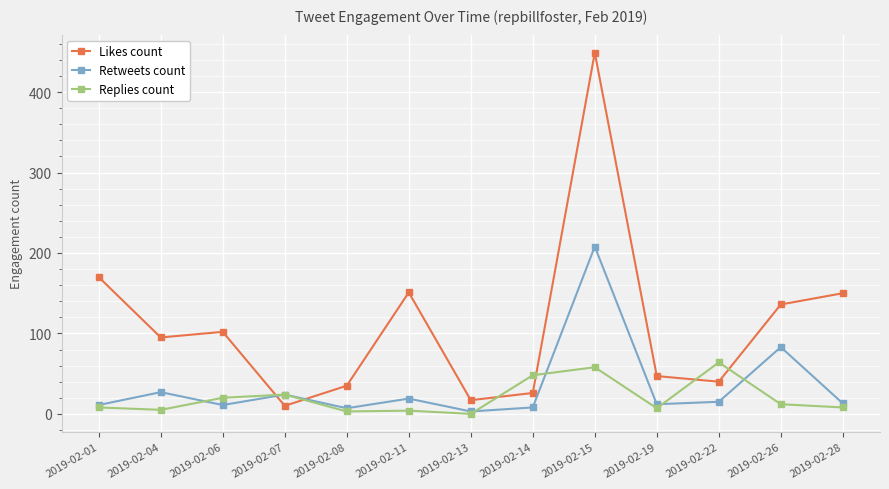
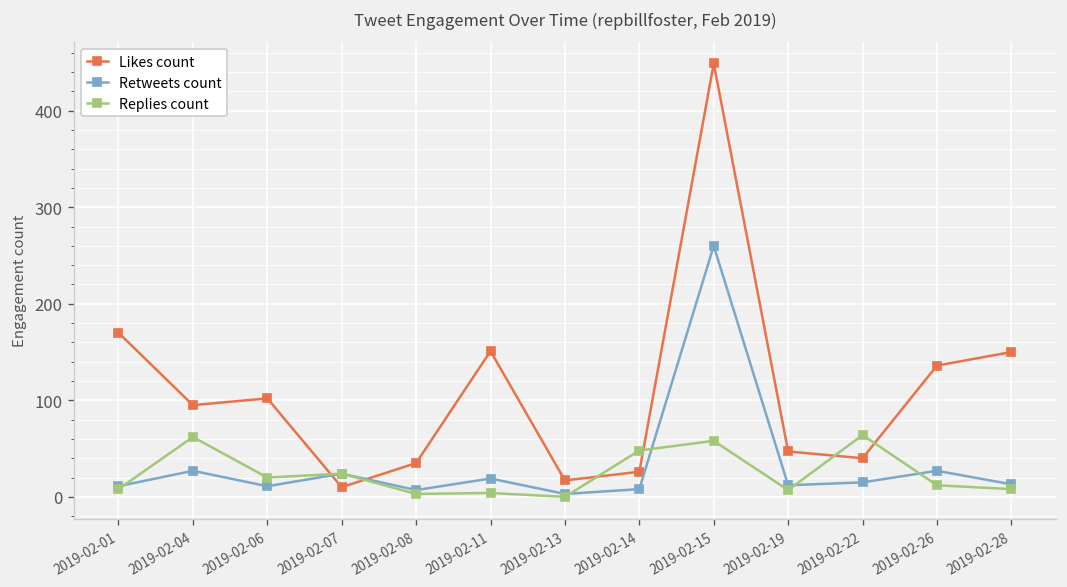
  {
    "Likes count": {
      "2019-02-01": 170,
      "2019-02-04": 100,
      "2019-02-06": 100,
      "2019-02-07": 10,
      "2019-02-08": 40,
      "2019-02-11": 150,
      "2019-02-13": 20,
      "2019-02-14": 30,
      "2019-02-15": 450,
      "2019-02-19": 50,
      "2019-02-22": 40,
      "2019-02-26": 140,
      "2019-02-28": 150
    },
    "Retweets count": {
      "2019-02-04": 30,
      "2019-02-06": 10,
      "2019-02-08": 10,
      "2019-02-11": 20,
      "2019-02-14": 10,
-     "2019-02-15": 210,
+     "2019-02-15": 260,
      "2019-02-19": 10,
      "2019-02-22": 20,
-     "2019-02-26": 80,
+     "2019-02-26": 30,
      "2019-02-28": 10
    },
    "Replies count": {
-     "2019-02-04": 10,
+     "2019-02-04": 60,
      "2019-02-06": 20,
      "2019-02-08": 0,
      "2019-02-11": 0,
      "2019-02-14": 50,
      "2019-02-15": 60,
      "2019-02-19": 10,
      "2019-02-22": 60,
      "2019-02-26": 10,
      "2019-02-28": 10
    }
  }
